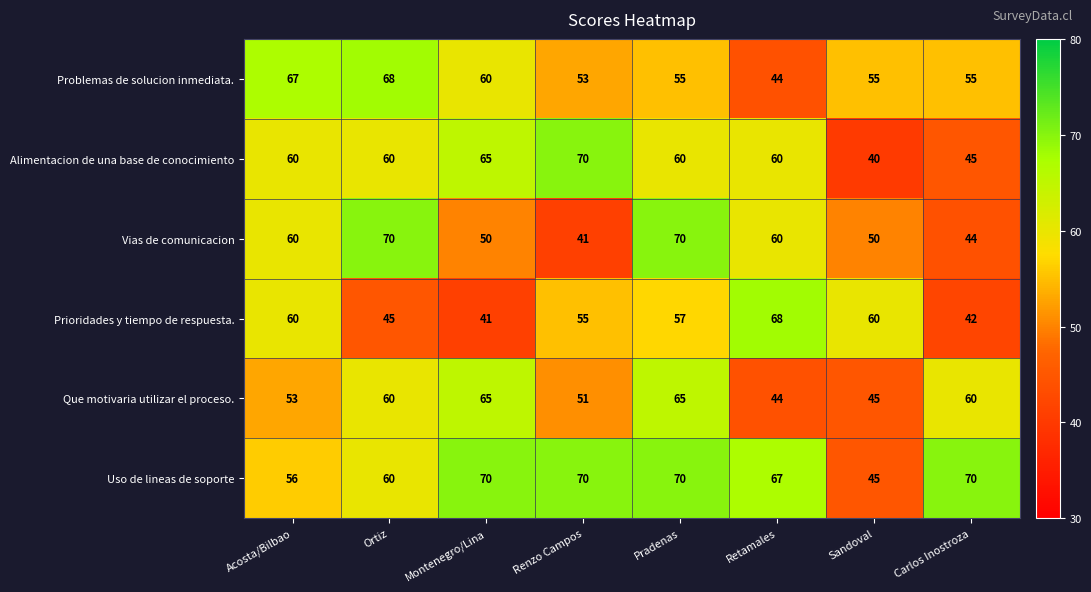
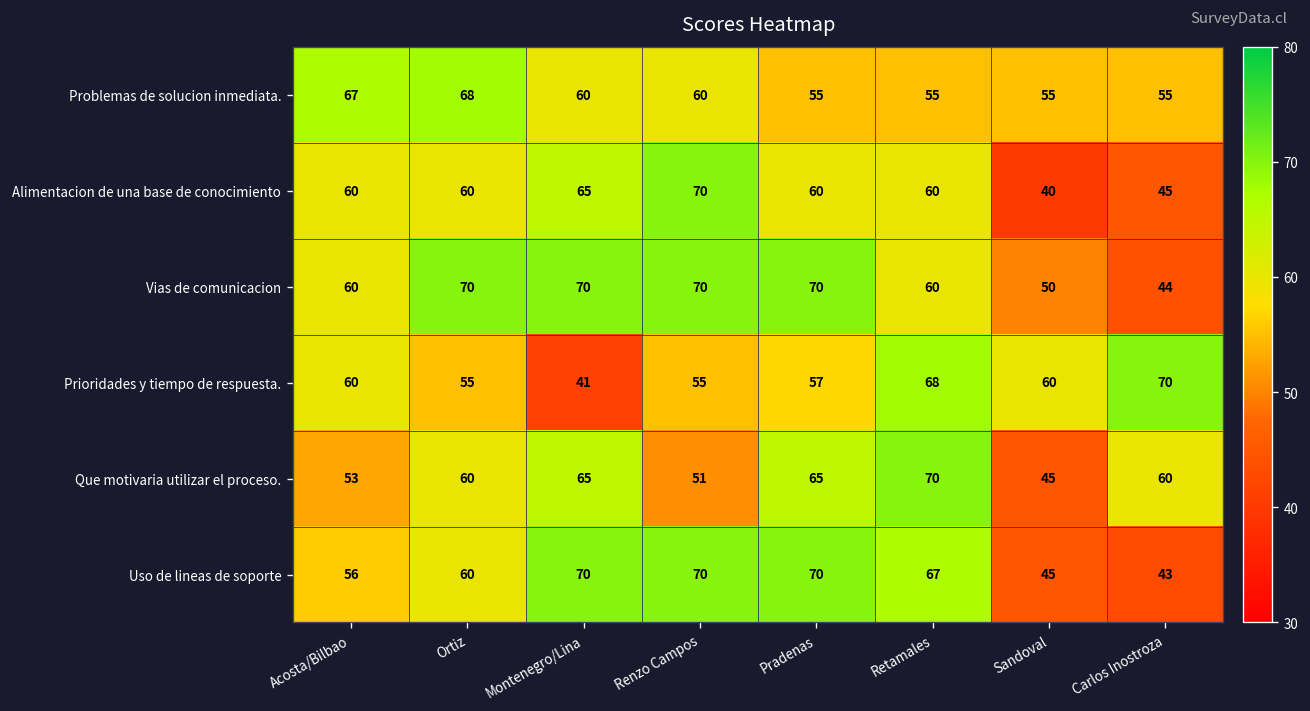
  {
    "Problemas de solucion inmediata.": {
      "Acosta/Bilbao": 67,
      "Ortiz": 68,
      "Montenegro/Lina": 60,
-     "Renzo Campos": 53,
+     "Renzo Campos": 60,
      "Pradenas": 55,
-     "Retamales": 44,
+     "Retamales": 55,
      "Sandoval": 55,
      "Carlos Inostroza": 55
    },
    "Alimentacion de una base de conocimiento": {
      "Acosta/Bilbao": 60,
      "Ortiz": 60,
      "Montenegro/Lina": 65,
      "Renzo Campos": 70,
      "Pradenas": 60,
      "Retamales": 60,
      "Sandoval": 40,
      "Carlos Inostroza": 45
    },
    "Vias de comunicacion": {
      "Acosta/Bilbao": 60,
      "Ortiz": 70,
-     "Montenegro/Lina": 50,
-     "Renzo Campos": 41,
+     "Montenegro/Lina": 70,
+     "Renzo Campos": 70,
      "Pradenas": 70,
      "Retamales": 60,
      "Sandoval": 50,
      "Carlos Inostroza": 44
    },
    "Prioridades y tiempo de respuesta.": {
      "Acosta/Bilbao": 60,
-     "Ortiz": 45,
+     "Ortiz": 55,
      "Montenegro/Lina": 41,
      "Renzo Campos": 55,
      "Pradenas": 57,
      "Retamales": 68,
      "Sandoval": 60,
-     "Carlos Inostroza": 42
+     "Carlos Inostroza": 70
    },
    "Que motivaria utilizar el proceso.": {
      "Acosta/Bilbao": 53,
      "Ortiz": 60,
      "Montenegro/Lina": 65,
      "Renzo Campos": 51,
      "Pradenas": 65,
-     "Retamales": 44,
+     "Retamales": 70,
      "Sandoval": 45,
      "Carlos Inostroza": 60
    },
    "Uso de lineas de soporte": {
      "Acosta/Bilbao": 56,
      "Ortiz": 60,
      "Montenegro/Lina": 70,
      "Renzo Campos": 70,
      "Pradenas": 70,
      "Retamales": 67,
      "Sandoval": 45,
-     "Carlos Inostroza": 70
+     "Carlos Inostroza": 43
    }
  }
